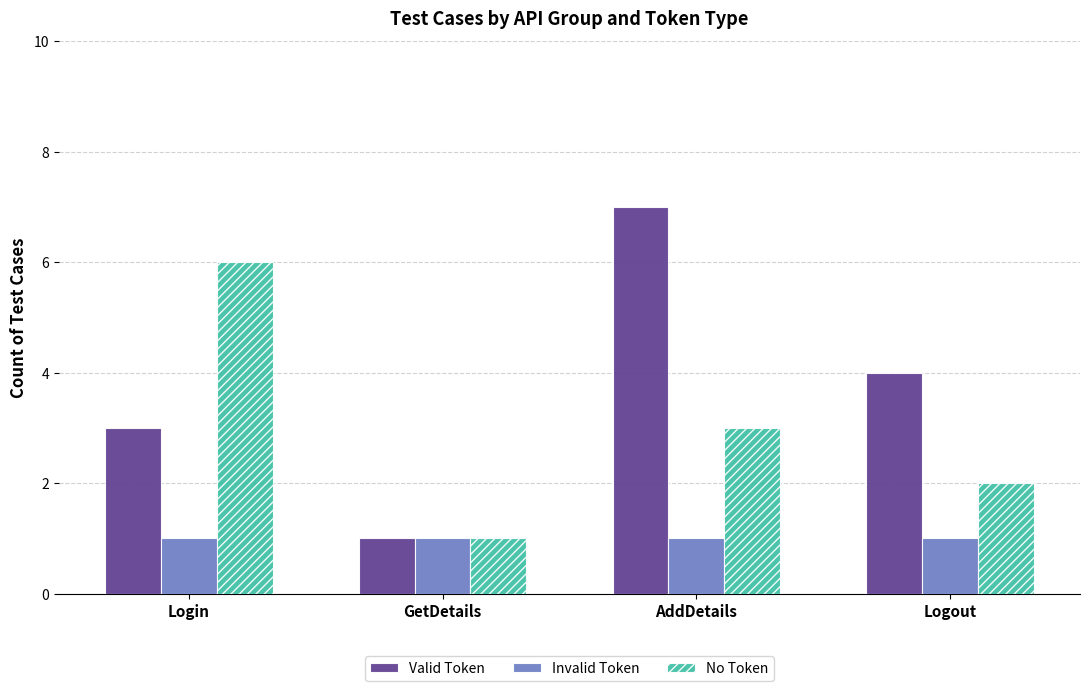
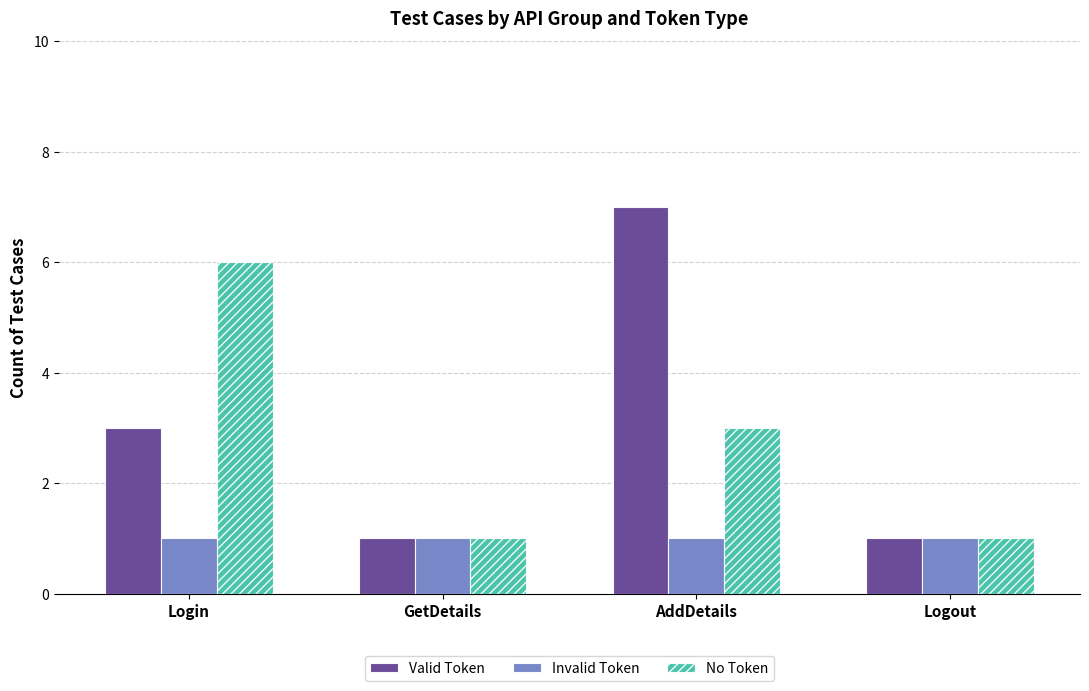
  {
    "Valid Token": {
      "Login": 3,
      "GetDetails": 1,
      "AddDetails": 7,
-     "Logout": 4
+     "Logout": 1
    },
    "Invalid Token": {
      "Login": 1,
      "GetDetails": 1,
      "AddDetails": 1,
      "Logout": 1
    },
    "No Token": {
      "Login": 6,
      "GetDetails": 1,
      "AddDetails": 3,
-     "Logout": 2
+     "Logout": 1
    }
  }
